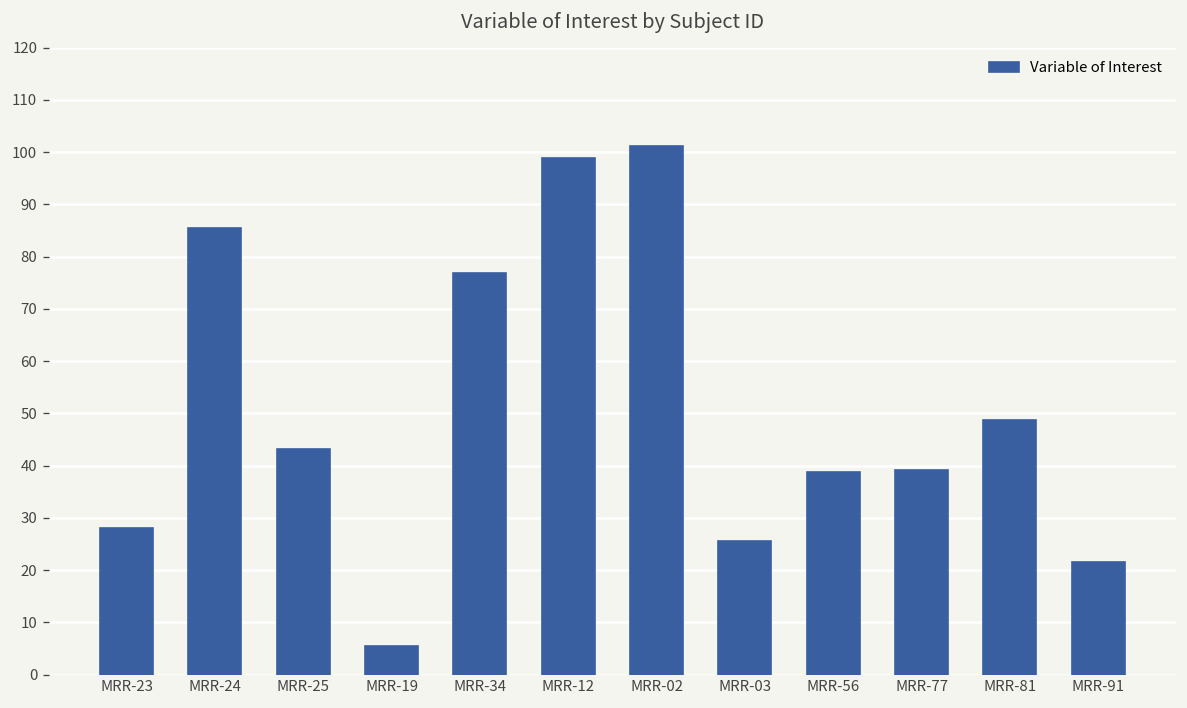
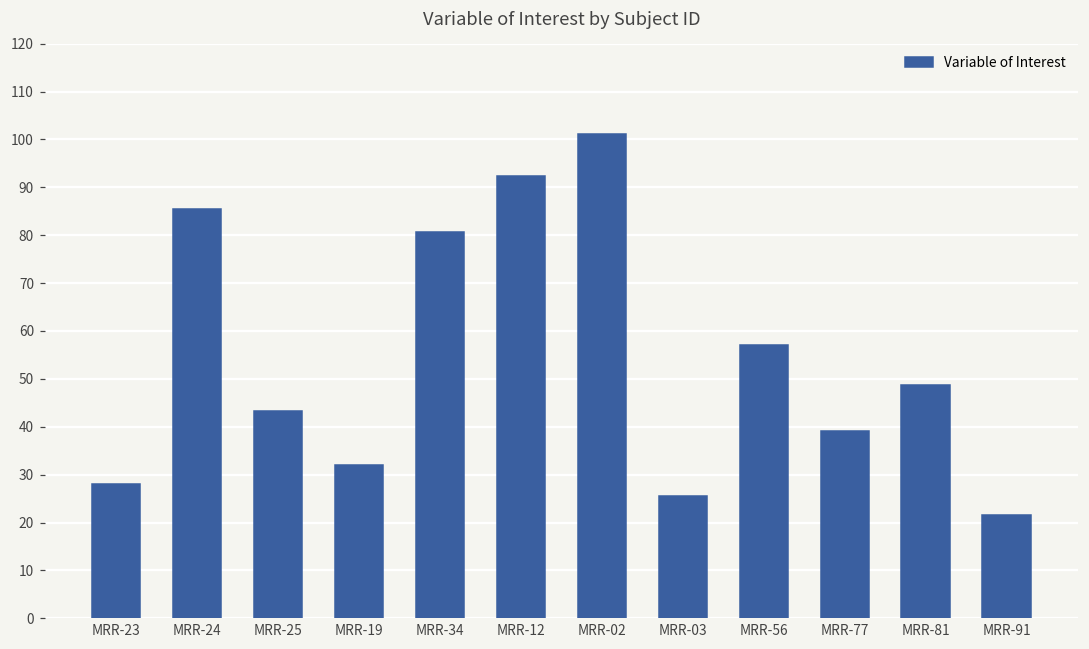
  {
    "MRR-23": 28,
    "MRR-24": 85,
    "MRR-25": 43,
-   "MRR-19": 6,
-   "MRR-34": 77,
-   "MRR-12": 99,
+   "MRR-19": 32,
+   "MRR-34": 81,
+   "MRR-12": 92,
    "MRR-02": 101,
    "MRR-03": 26,
-   "MRR-56": 39,
+   "MRR-56": 57,
    "MRR-77": 39,
    "MRR-81": 49,
    "MRR-91": 22
  }
